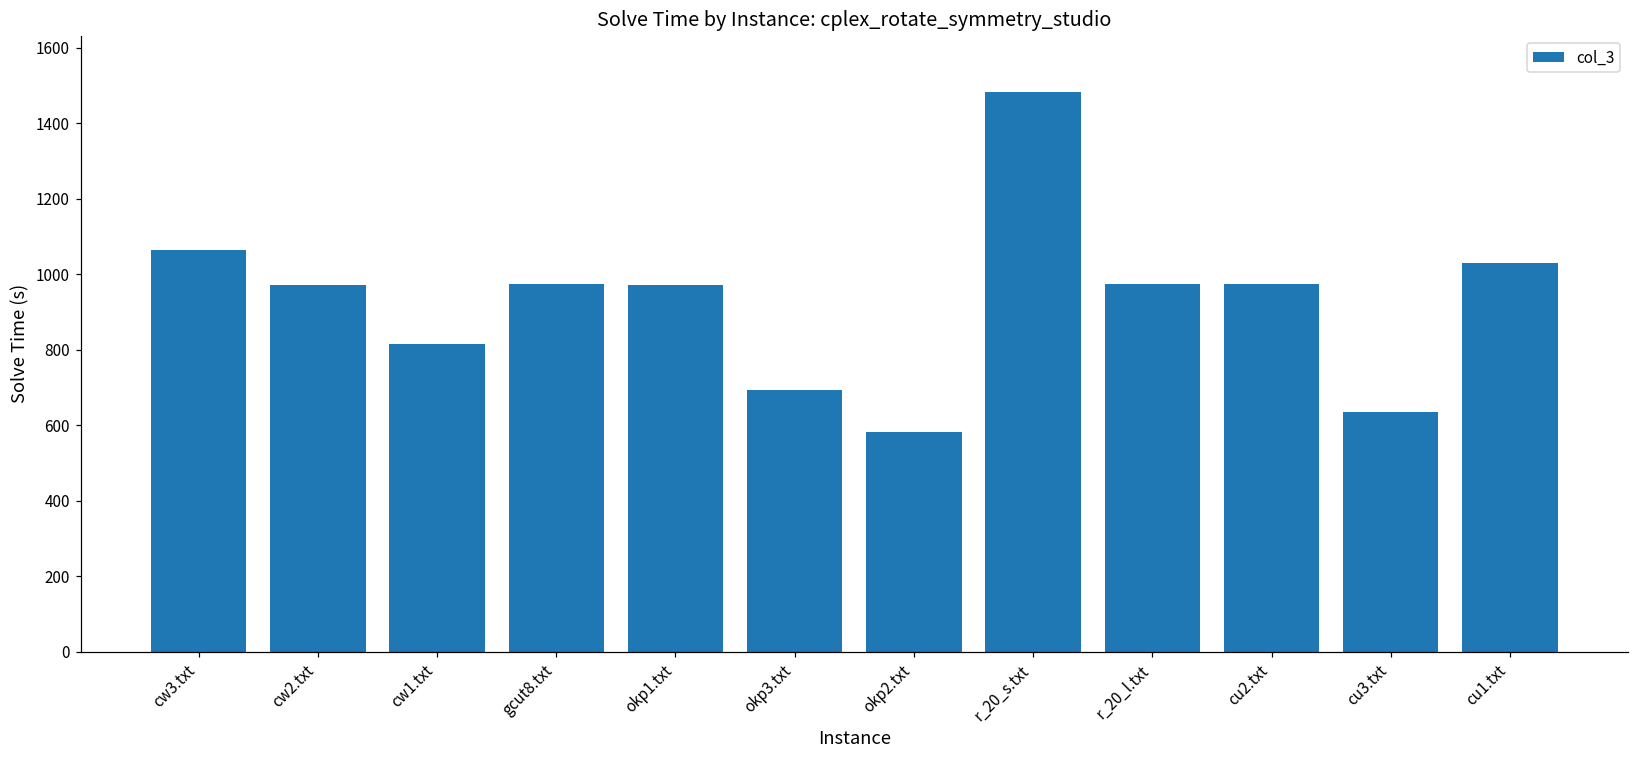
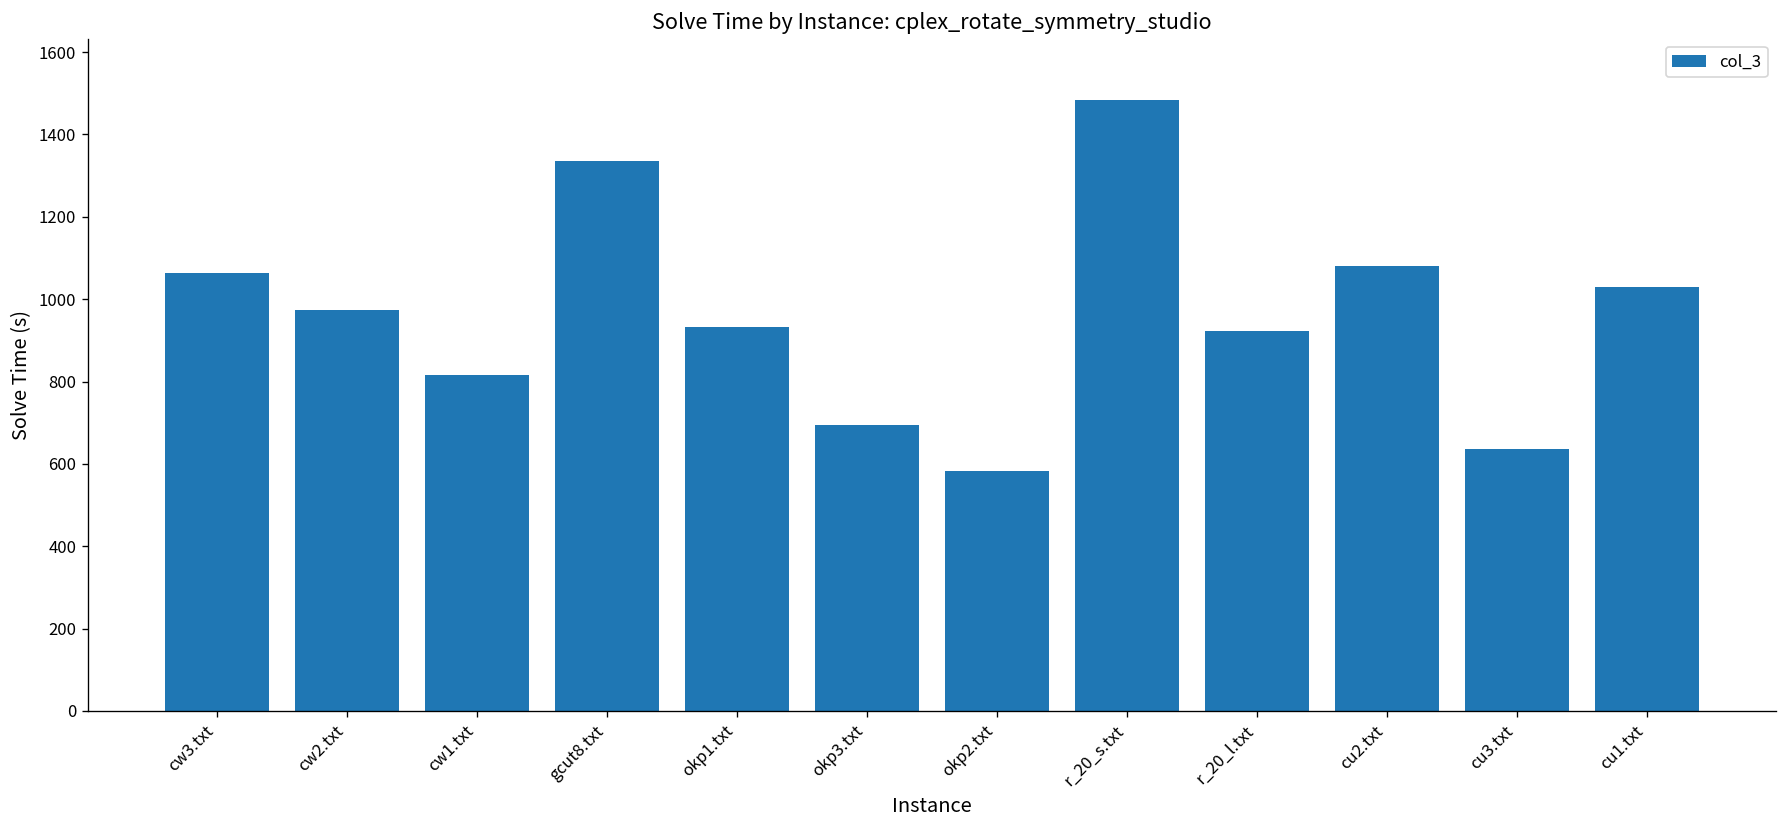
  {
    "cw3.txt": 1060,
    "cw2.txt": 970,
    "cw1.txt": 820,
-   "gcut8.txt": 970,
-   "okp1.txt": 970,
+   "gcut8.txt": 1330,
+   "okp1.txt": 930,
    "okp3.txt": 690,
    "okp2.txt": 580,
    "r_20_s.txt": 1480,
-   "r_20_l.txt": 980,
-   "cu2.txt": 970,
+   "r_20_l.txt": 920,
+   "cu2.txt": 1080,
    "cu3.txt": 640,
    "cu1.txt": 1030
  }
